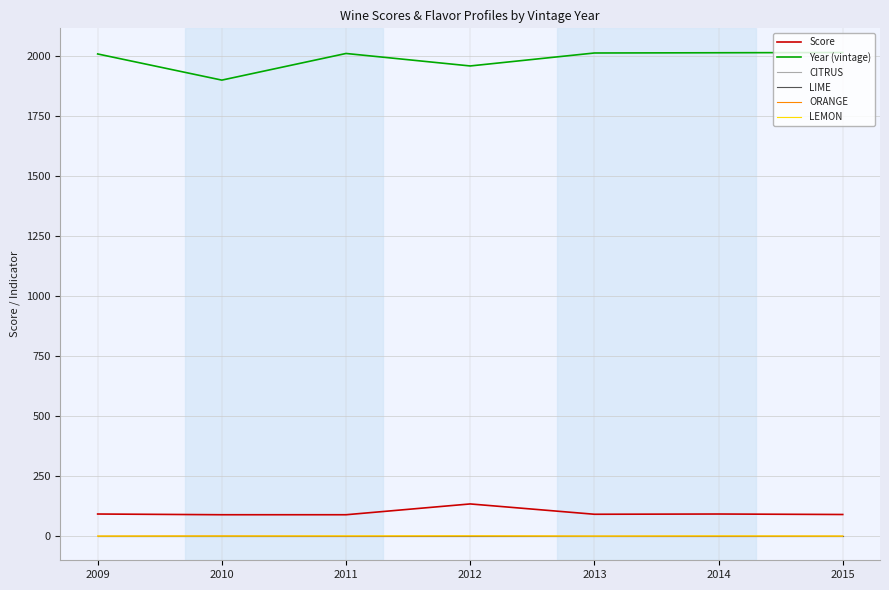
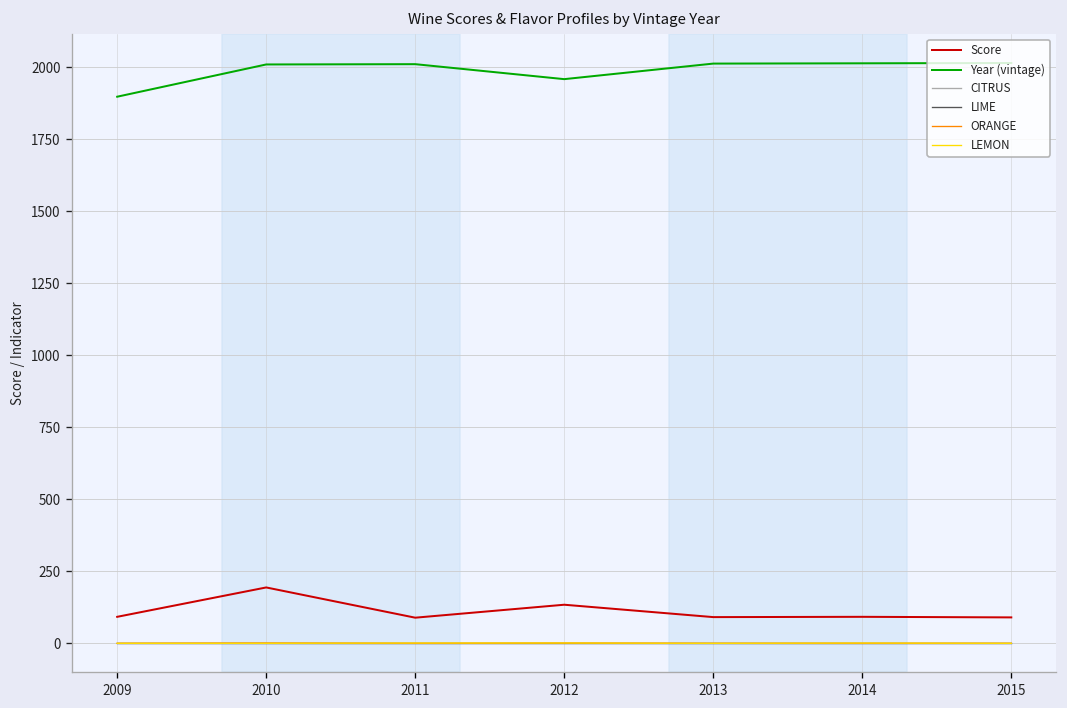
  {
    "Score": {
      "2009": 90,
-     "2010": 90,
+     "2010": 190,
      "2011": 90,
      "2012": 130,
      "2013": 90,
      "2014": 90,
      "2015": 90
    },
    "Year (vintage)": {
-     "2009": 2010,
-     "2010": 1900,
+     "2009": 1900,
+     "2010": 2010,
      "2011": 2010,
      "2012": 1960,
      "2013": 2010,
      "2014": 2010
    },
    "LEMON": {
      "2009": 0,
      "2010": 0,
      "2011": 0,
      "2012": 0,
      "2013": 0,
      "2014": 0,
      "2015": 0
    }
  }
